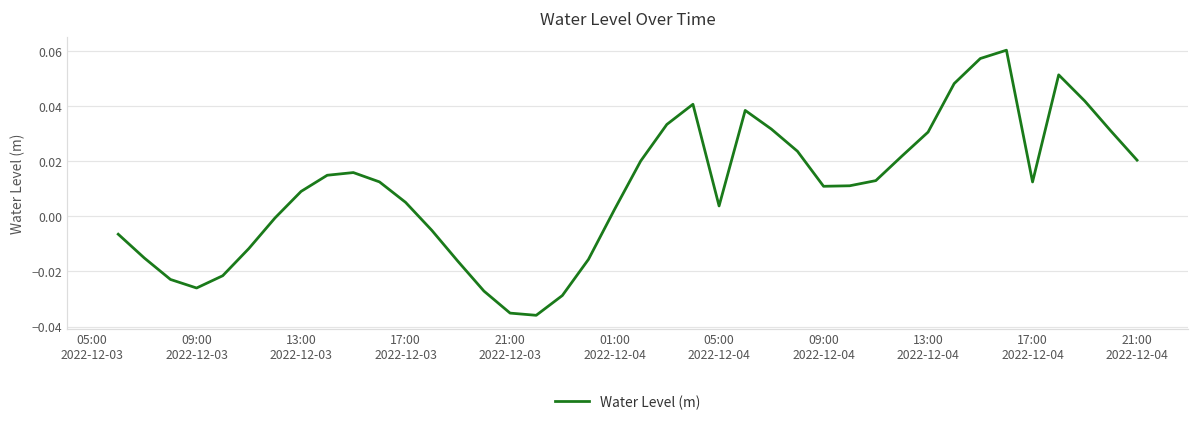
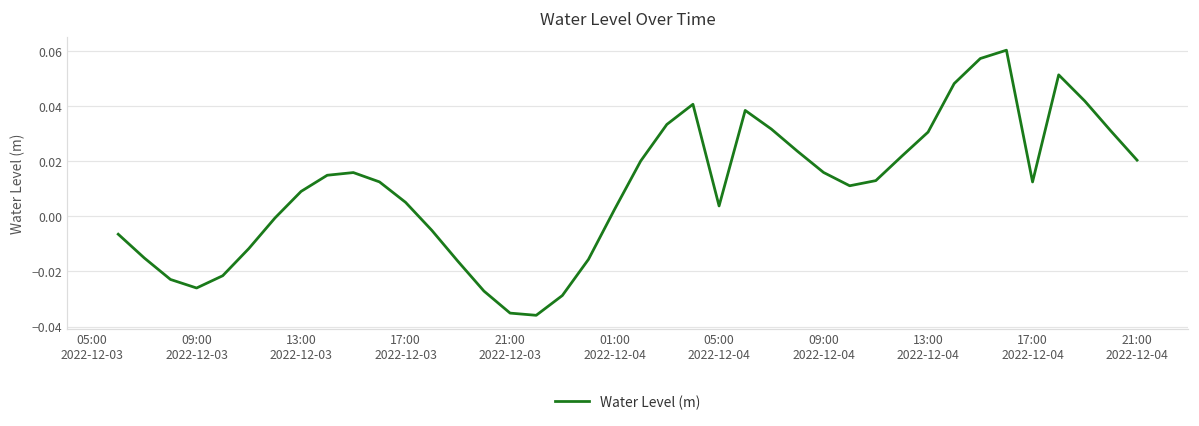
  {
    "09:00 2022-12-03": -0.026,
    "13:00 2022-12-03": 0.009,
    "17:00 2022-12-03": 0.005,
    "21:00 2022-12-03": -0.035,
    "01:00 2022-12-04": 0.003,
    "05:00 2022-12-04": 0.004,
-   "09:00 2022-12-04": 0.011,
+   "09:00 2022-12-04": 0.016,
    "13:00 2022-12-04": 0.031,
    "17:00 2022-12-04": 0.013,
    "21:00 2022-12-04": 0.020
  }
